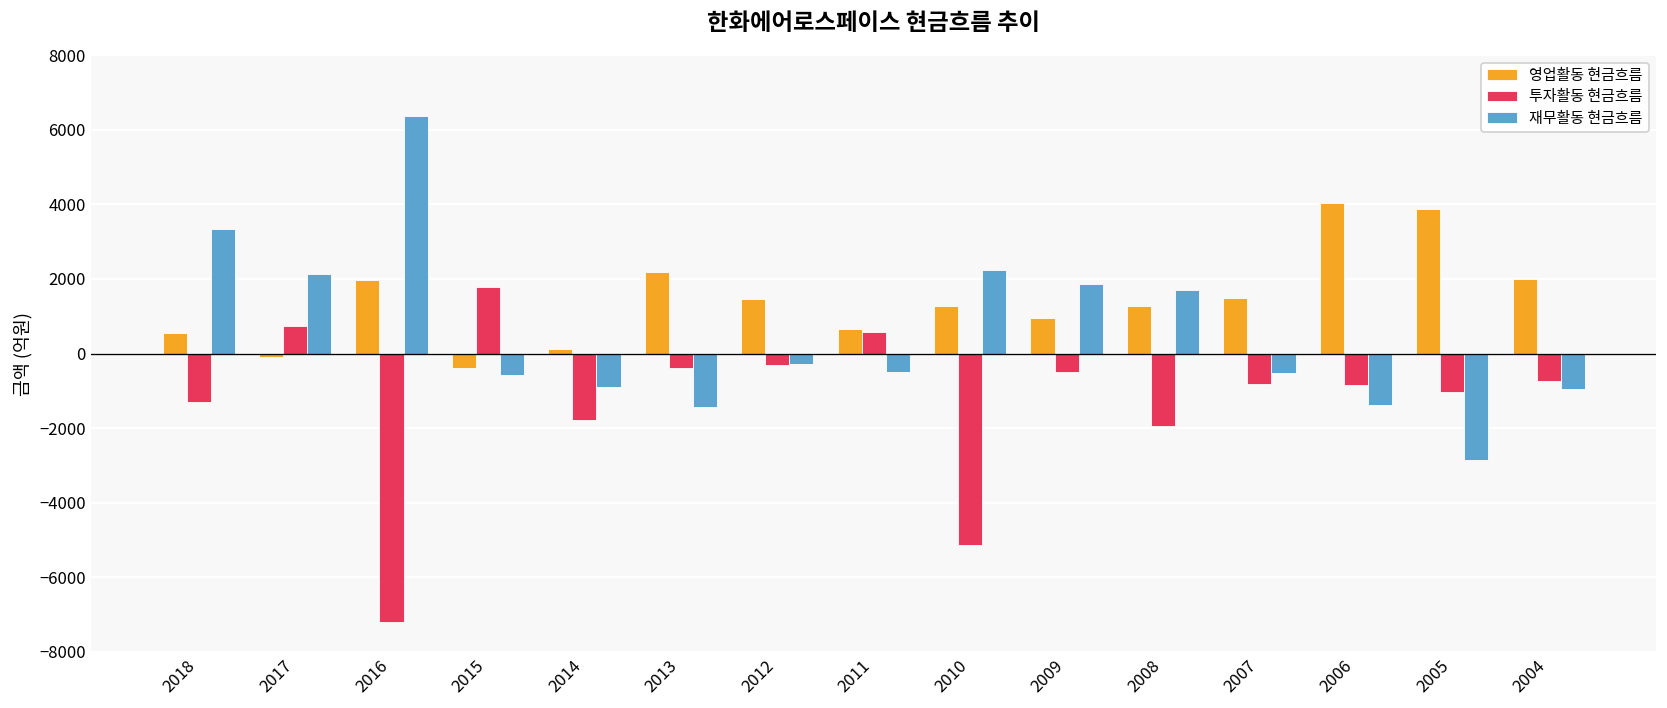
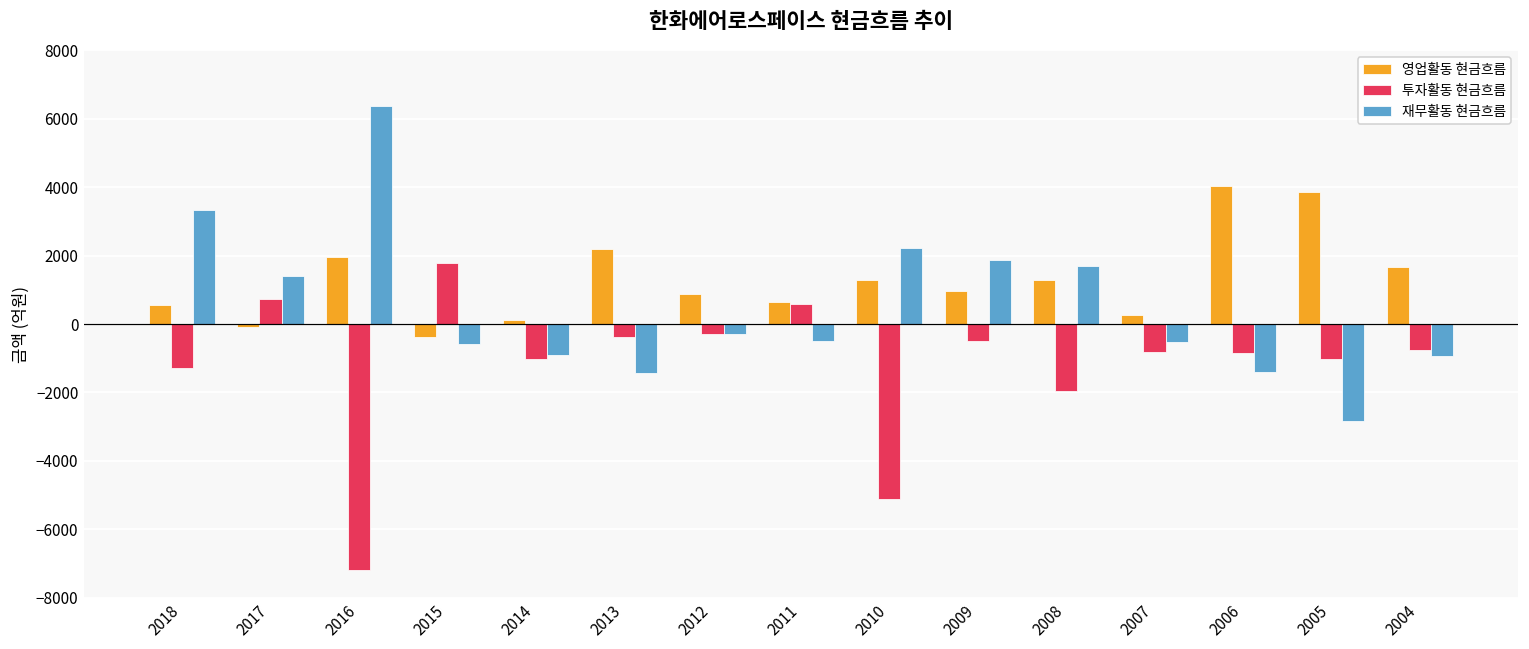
  {
    "영업활동 현금흐름": {
      "2018": 600,
      "2017": -100,
      "2016": 2000,
      "2015": -400,
      "2014": 100,
      "2013": 2200,
-     "2012": 1500,
+     "2012": 900,
      "2011": 700,
      "2010": 1300,
      "2009": 1000,
      "2008": 1300,
-     "2007": 1500,
+     "2007": 300,
      "2006": 4000,
      "2005": 3900,
-     "2004": 2000
+     "2004": 1700
    },
    "투자활동 현금흐름": {
      "2018": -1300,
      "2017": 700,
      "2016": -7200,
      "2015": 1800,
-     "2014": -1800,
+     "2014": -1000,
      "2013": -400,
      "2012": -300,
      "2011": 600,
      "2010": -5100,
      "2009": -500,
      "2008": -2000,
      "2007": -800,
      "2006": -800,
      "2005": -1000,
      "2004": -700
    },
    "재무활동 현금흐름": {
      "2018": 3300,
-     "2017": 2100,
+     "2017": 1400,
      "2016": 6400,
      "2015": -600,
      "2014": -900,
      "2013": -1400,
      "2012": -300,
      "2011": -500,
      "2010": 2200,
      "2009": 1900,
      "2008": 1700,
      "2007": -500,
      "2006": -1400,
      "2005": -2800,
      "2004": -900
    }
  }
